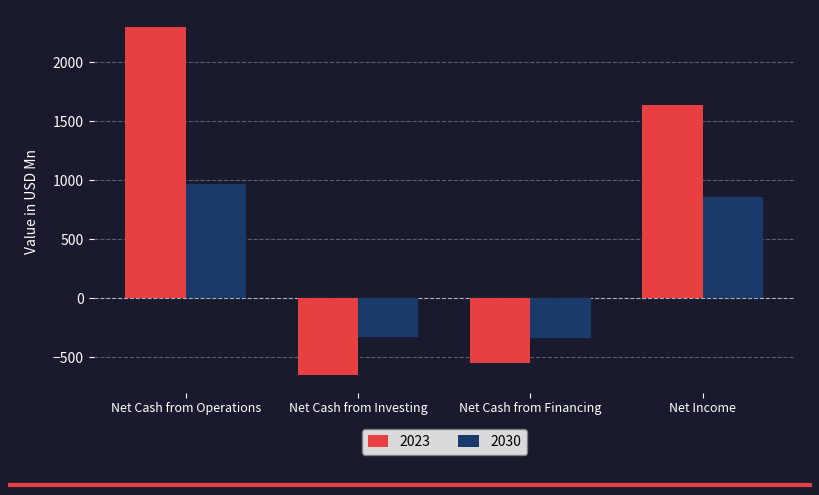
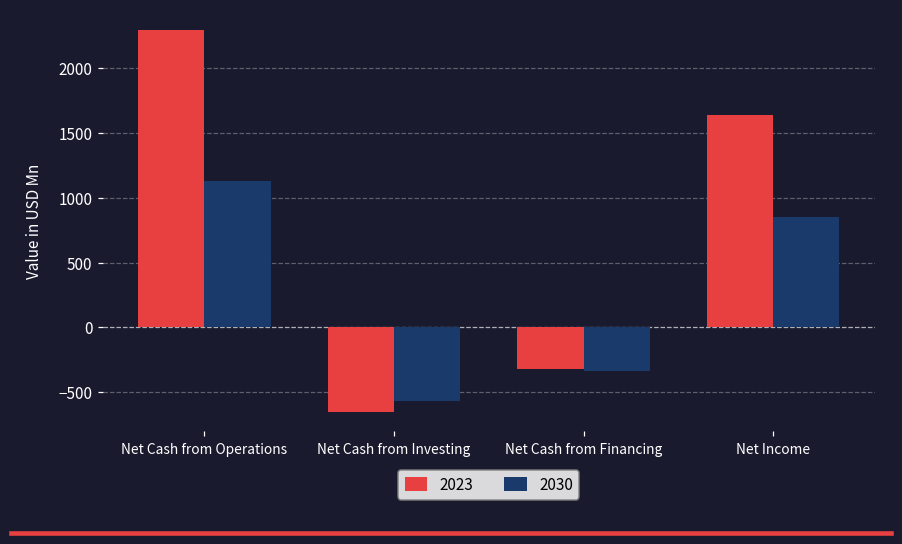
  {
    "2023": {
      "Net Cash from Operations": 2300,
      "Net Cash from Investing": -650,
-     "Net Cash from Financing": -550,
+     "Net Cash from Financing": -320,
      "Net Income": 1630
    },
    "2030": {
-     "Net Cash from Operations": 970,
-     "Net Cash from Investing": -330,
+     "Net Cash from Operations": 1130,
+     "Net Cash from Investing": -570,
      "Net Cash from Financing": -340,
      "Net Income": 850
    }
  }
